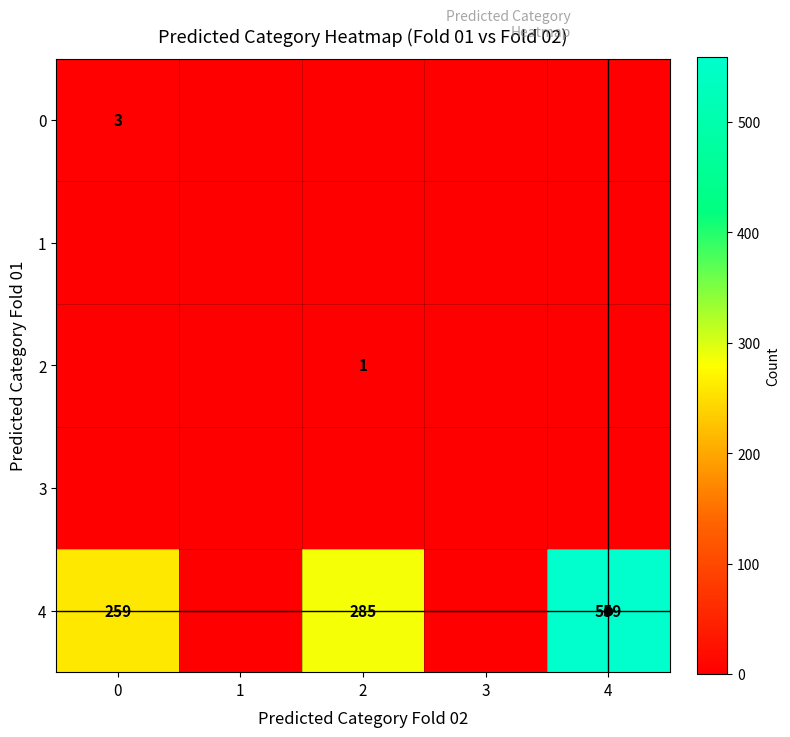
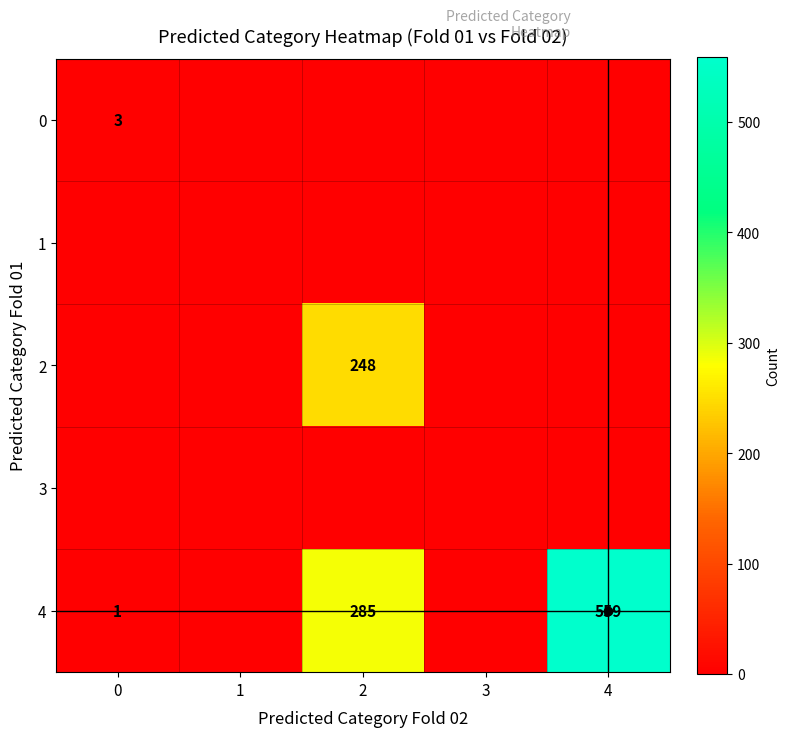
  {
    "0": {
      "0": 3
    },
    "2": {
-     "2": 1
+     "2": 248
    },
    "4": {
-     "0": 259,
+     "0": 1,
      "2": 285
    }
  }
